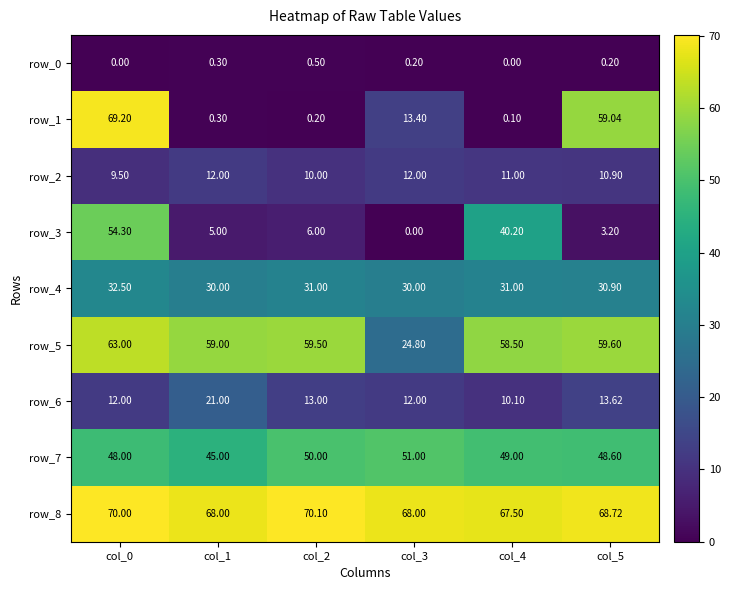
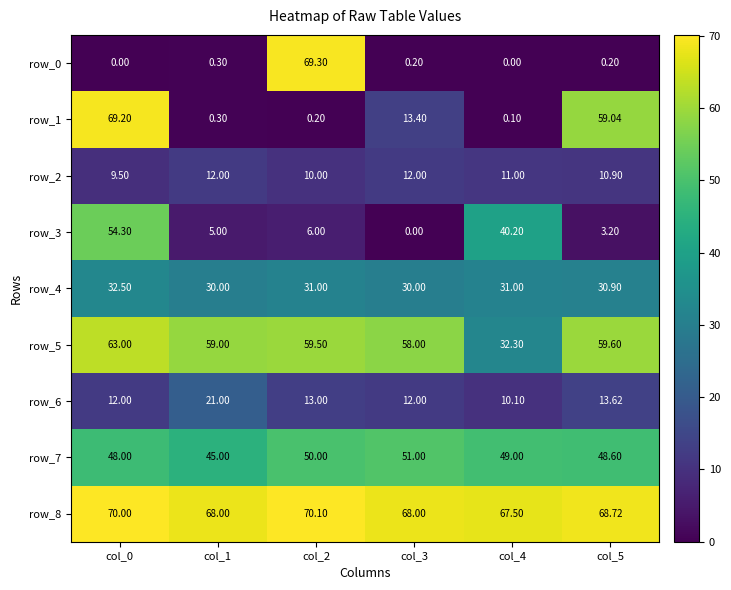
  {
    "row_0": {
      "col_0": 0.00,
      "col_1": 0.30,
-     "col_2": 0.50,
+     "col_2": 69.30,
      "col_3": 0.20,
      "col_4": 0.00,
      "col_5": 0.20
    },
    "row_1": {
      "col_0": 69.20,
      "col_1": 0.30,
      "col_2": 0.20,
      "col_3": 13.40,
      "col_4": 0.10,
      "col_5": 59.04
    },
    "row_2": {
      "col_0": 9.50,
      "col_1": 12.00,
      "col_2": 10.00,
      "col_3": 12.00,
      "col_4": 11.00,
      "col_5": 10.90
    },
    "row_3": {
      "col_0": 54.30,
      "col_1": 5.00,
      "col_2": 6.00,
      "col_3": 0.00,
      "col_4": 40.20,
      "col_5": 3.20
    },
    "row_4": {
      "col_0": 32.50,
      "col_1": 30.00,
      "col_2": 31.00,
      "col_3": 30.00,
      "col_4": 31.00,
      "col_5": 30.90
    },
    "row_5": {
      "col_0": 63.00,
      "col_1": 59.00,
      "col_2": 59.50,
-     "col_3": 24.80,
-     "col_4": 58.50,
+     "col_3": 58.00,
+     "col_4": 32.30,
      "col_5": 59.60
    },
    "row_6": {
      "col_0": 12.00,
      "col_1": 21.00,
      "col_2": 13.00,
      "col_3": 12.00,
      "col_4": 10.10,
      "col_5": 13.62
    },
    "row_7": {
      "col_0": 48.00,
      "col_1": 45.00,
      "col_2": 50.00,
      "col_3": 51.00,
      "col_4": 49.00,
      "col_5": 48.60
    },
    "row_8": {
      "col_0": 70.00,
      "col_1": 68.00,
      "col_2": 70.10,
      "col_3": 68.00,
      "col_4": 67.50,
      "col_5": 68.72
    }
  }
